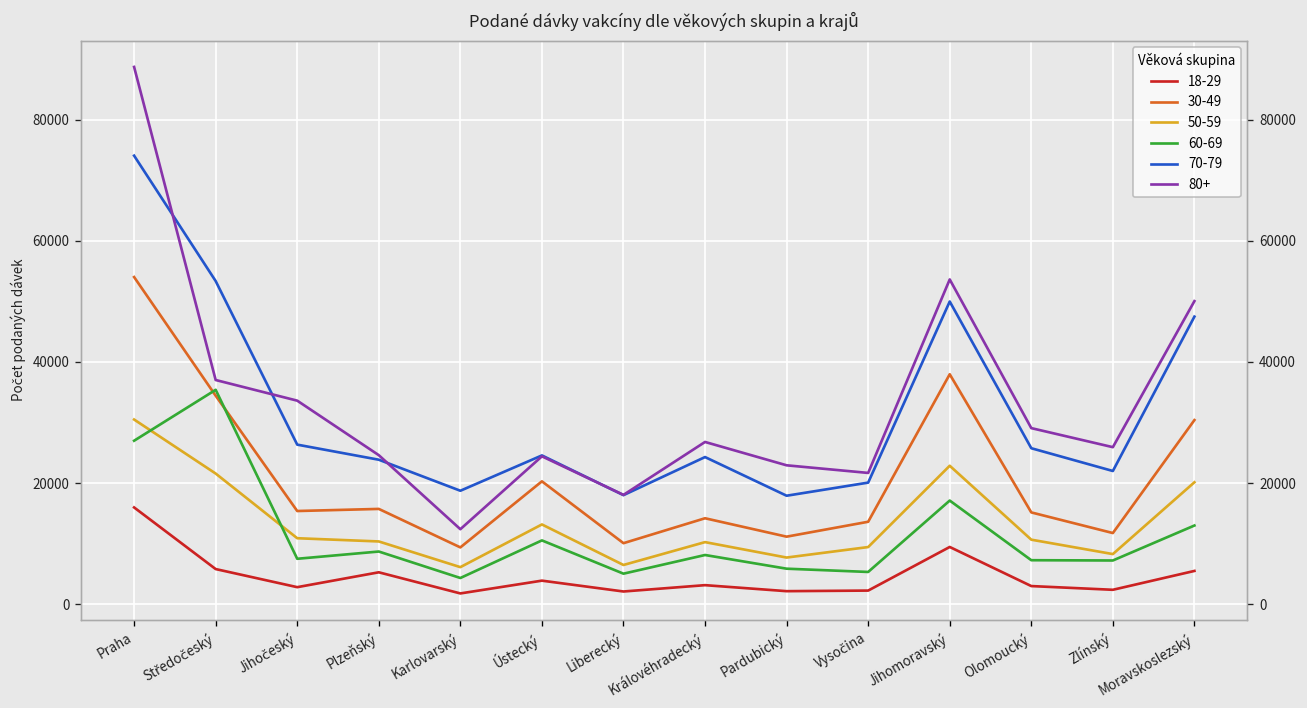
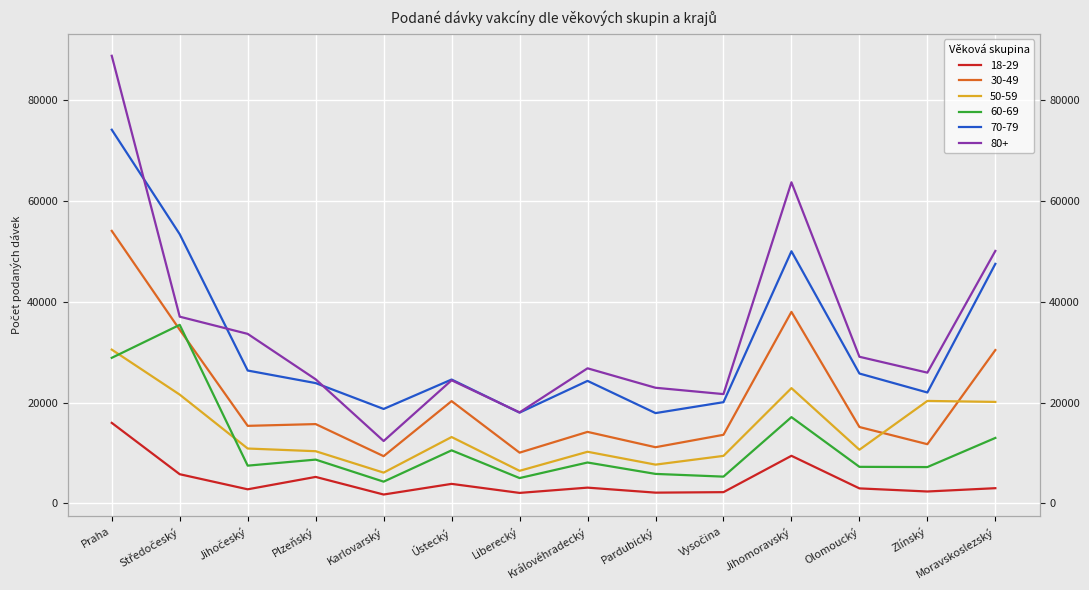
  {
    "18-29": {
      "Praha": 16000,
      "Středočeský": 6000,
      "Jihočeský": 3000,
      "Plzeňský": 5000,
      "Karlovarský": 2000,
      "Ústecký": 4000,
      "Liberecký": 2000,
      "Královéhradecký": 3000,
      "Pardubický": 2000,
      "Vysočina": 2000,
      "Jihomoravský": 9000,
      "Olomoucký": 3000,
      "Zlínský": 2000,
-     "Moravskoslezský": 5000
+     "Moravskoslezský": 3000
    },
    "30-49": {
      "Praha": 54000,
      "Středočeský": 34000,
      "Jihočeský": 15000,
      "Plzeňský": 16000,
      "Karlovarský": 9000,
      "Ústecký": 20000,
      "Liberecký": 10000,
      "Královéhradecký": 14000,
      "Pardubický": 11000,
      "Vysočina": 14000,
      "Jihomoravský": 38000,
      "Olomoucký": 15000,
      "Zlínský": 12000,
      "Moravskoslezský": 30000
    },
    "50-59": {
      "Praha": 30000,
      "Středočeský": 22000,
      "Jihočeský": 11000,
      "Plzeňský": 10000,
      "Karlovarský": 6000,
      "Ústecký": 13000,
      "Liberecký": 6000,
      "Královéhradecký": 10000,
      "Pardubický": 8000,
      "Vysočina": 9000,
      "Jihomoravský": 23000,
      "Olomoucký": 11000,
-     "Zlínský": 8000,
+     "Zlínský": 20000,
      "Moravskoslezský": 20000
    },
    "60-69": {
-     "Praha": 27000,
+     "Praha": 29000,
      "Středočeský": 35000,
      "Jihočeský": 7000,
      "Plzeňský": 9000,
      "Karlovarský": 4000,
      "Ústecký": 11000,
      "Liberecký": 5000,
      "Královéhradecký": 8000,
      "Pardubický": 6000,
      "Vysočina": 5000,
      "Jihomoravský": 17000,
      "Olomoucký": 7000,
      "Zlínský": 7000,
      "Moravskoslezský": 13000
    },
    "70-79": {
      "Praha": 74000,
      "Středočeský": 53000,
      "Jihočeský": 26000,
      "Plzeňský": 24000,
      "Karlovarský": 19000,
      "Královéhradecký": 24000,
      "Pardubický": 18000,
      "Vysočina": 20000,
      "Jihomoravský": 50000,
      "Olomoucký": 26000,
      "Zlínský": 22000,
      "Moravskoslezský": 47000
    },
    "80+": {
      "Praha": 89000,
      "Středočeský": 37000,
      "Jihočeský": 34000,
      "Plzeňský": 25000,
      "Karlovarský": 12000,
      "Královéhradecký": 27000,
      "Pardubický": 23000,
      "Vysočina": 22000,
-     "Jihomoravský": 54000,
+     "Jihomoravský": 64000,
      "Olomoucký": 29000,
      "Zlínský": 26000,
      "Moravskoslezský": 50000
    }
  }
